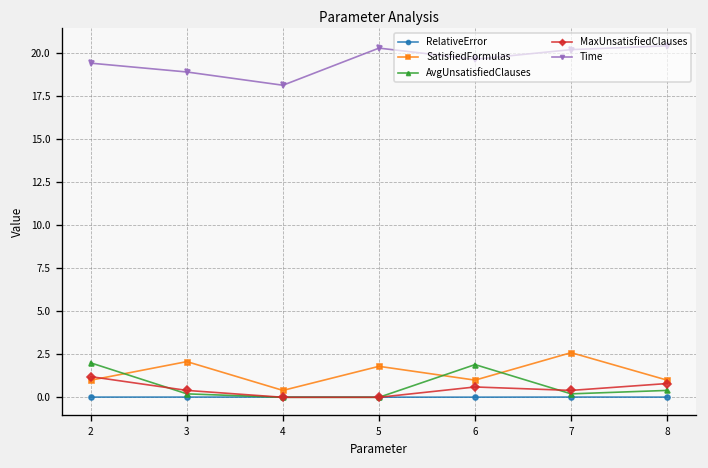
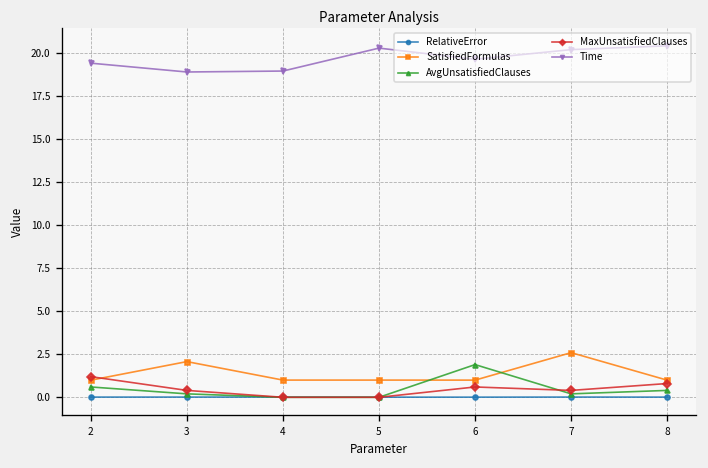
  {
    "RelativeError": {
      "2": 0.0,
      "3": 0.0,
      "6": 0.0,
      "7": 0.0,
      "8": 0.0
    },
    "SatisfiedFormulas": {
      "2": 1.0,
      "3": 2.1,
-     "4": 0.4,
-     "5": 1.8,
+     "4": 1.0,
+     "5": 1.0,
      "6": 1.0,
      "7": 2.6,
      "8": 1.0
    },
    "AvgUnsatisfiedClauses": {
-     "2": 2.0,
+     "2": 0.6,
      "3": 0.2,
      "6": 1.9,
      "7": 0.2,
      "8": 0.4
    },
    "MaxUnsatisfiedClauses": {
      "2": 1.2,
      "3": 0.4,
      "6": 0.6,
      "7": 0.4,
      "8": 0.8
    },
    "Time": {
      "2": 19.4,
      "3": 18.9,
-     "4": 18.1,
+     "4": 19.0,
      "5": 20.3
    }
  }
